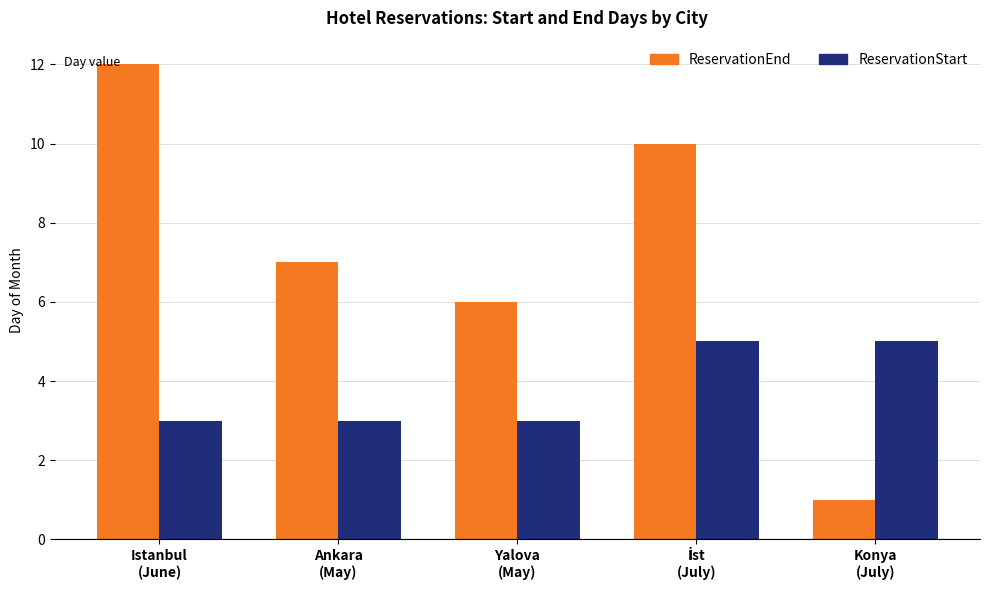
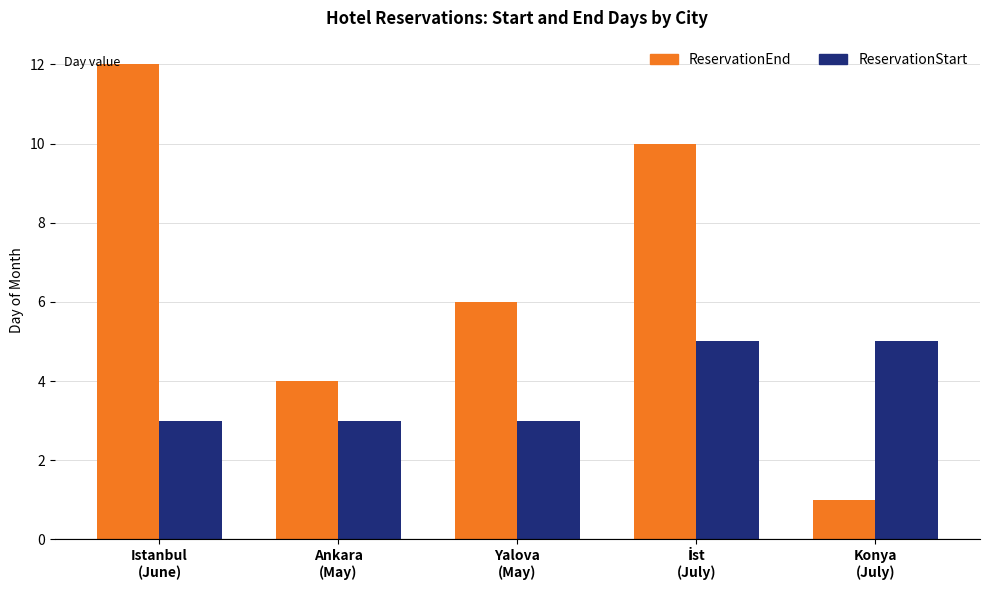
  {
    "ReservationEnd": {
      "Istanbul (June)": 12,
-     "Ankara (May)": 7,
+     "Ankara (May)": 4,
      "Yalova (May)": 6,
      "İst (July)": 10,
      "Konya (July)": 1
    },
    "ReservationStart": {
      "Istanbul (June)": 3,
      "Ankara (May)": 3,
      "Yalova (May)": 3,
      "İst (July)": 5,
      "Konya (July)": 5
    }
  }
